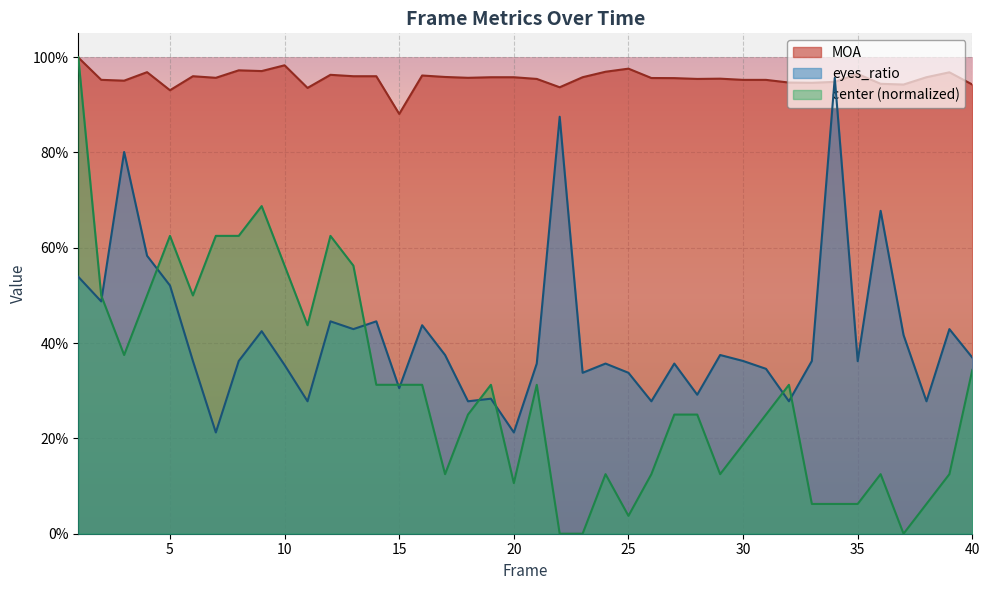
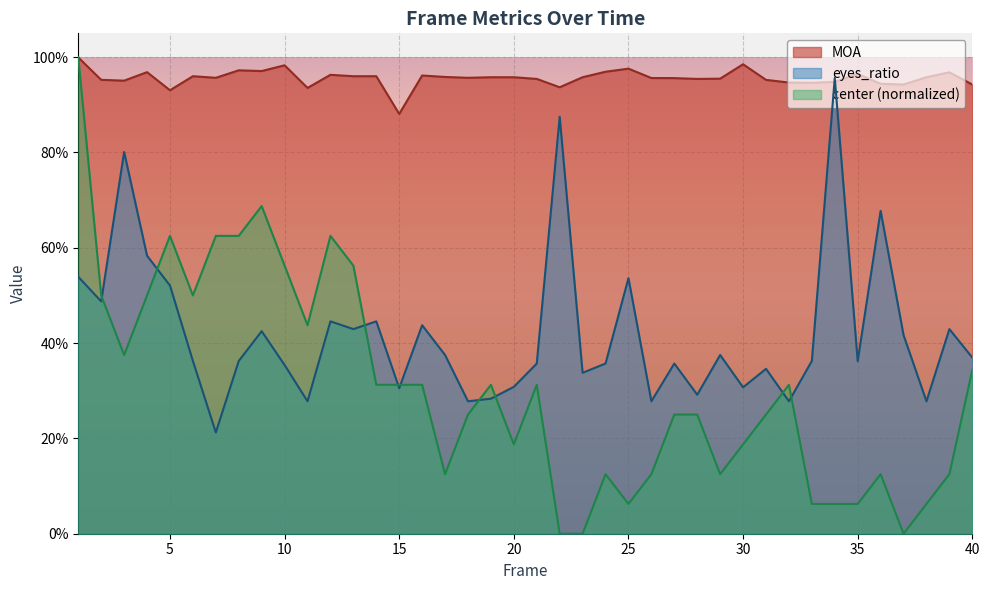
  {
    "MOA": {
      "5": "93%",
      "10": "98%",
      "15": "88%",
      "20": "96%",
      "25": "98%",
-     "30": "95%",
+     "30": "99%",
      "40": "94%"
    },
    "eyes_ratio": {
      "5": "52%",
      "10": "35%",
      "15": "31%",
-     "20": "21%",
-     "25": "34%",
-     "30": "36%",
+     "20": "31%",
+     "25": "54%",
+     "30": "31%",
      "35": "36%",
      "40": "37%"
    },
    "center (normalized)": {
      "5": "63%",
      "10": "56%",
      "15": "31%",
-     "20": "11%",
-     "25": "4%",
+     "20": "19%",
+     "25": "6%",
      "30": "19%",
      "35": "6%",
      "40": "34%"
    }
  }
